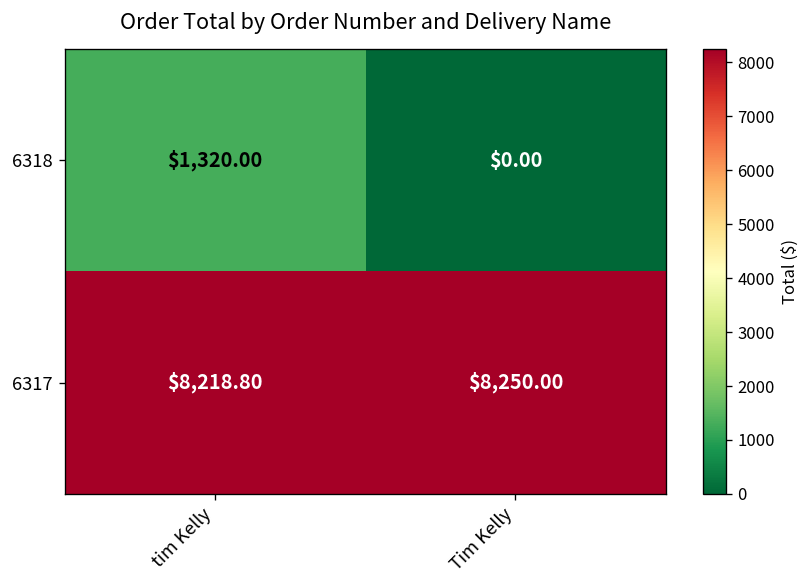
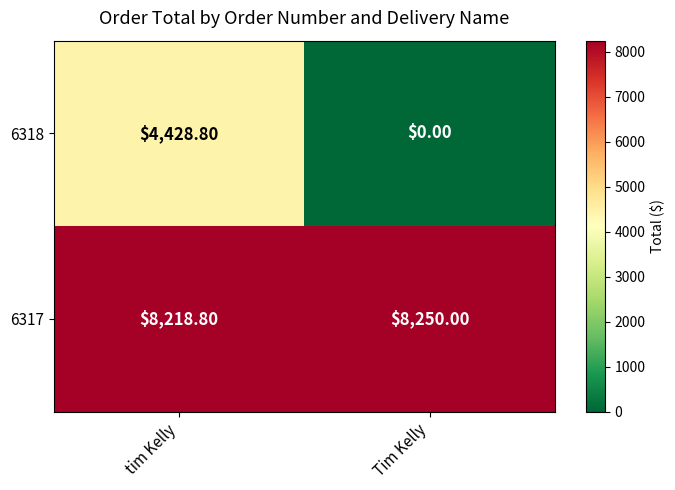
  {
    "6318": {
-     "tim Kelly": "$1,320.00",
+     "tim Kelly": "$4,428.80",
      "Tim Kelly": "$0.00"
    },
    "6317": {
      "tim Kelly": "$8,218.80",
      "Tim Kelly": "$8,250.00"
    }
  }
